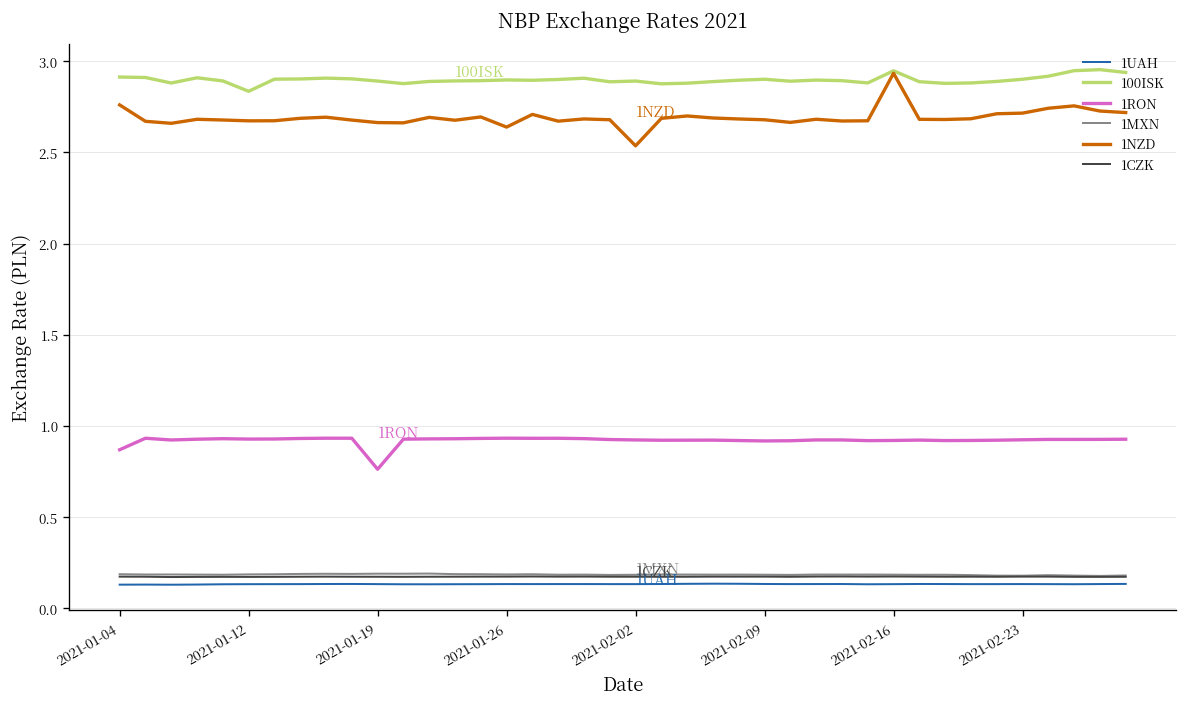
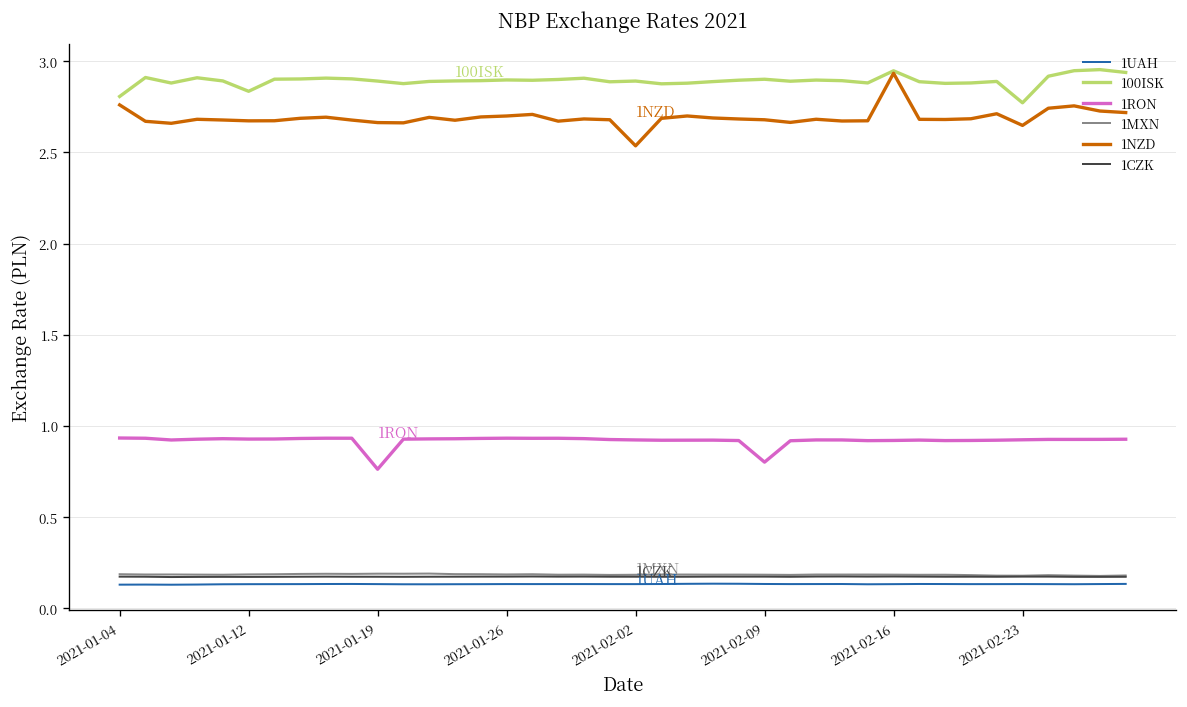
  {
    "1UAH": {
      "2021-01-04": 0.13,
      "2021-01-12": 0.13,
      "2021-01-19": 0.13,
      "2021-01-26": 0.13,
      "2021-02-09": 0.13,
      "2021-02-16": 0.13,
      "2021-02-23": 0.13
    },
    "100ISK": {
-     "2021-01-04": 2.91,
+     "2021-01-04": 2.81,
      "2021-01-12": 2.84,
      "2021-01-19": 2.89,
      "2021-01-26": 2.90,
      "2021-02-02": 2.89,
      "2021-02-09": 2.90,
-     "2021-02-23": 2.90
+     "2021-02-23": 2.77
    },
    "1RON": {
-     "2021-01-04": 0.87,
+     "2021-01-04": 0.93,
      "2021-01-12": 0.93,
      "2021-01-26": 0.93,
      "2021-02-02": 0.92,
-     "2021-02-09": 0.92,
+     "2021-02-09": 0.80,
      "2021-02-16": 0.92,
      "2021-02-23": 0.92
    },
    "1MXN": {
      "2021-01-19": 0.19
    },
    "1NZD": {
      "2021-01-04": 2.76,
      "2021-01-12": 2.67,
      "2021-01-19": 2.66,
-     "2021-01-26": 2.64,
+     "2021-01-26": 2.70,
      "2021-02-02": 2.54,
      "2021-02-09": 2.68,
-     "2021-02-23": 2.72
+     "2021-02-23": 2.65
    },
    "1CZK": {
      "2021-01-19": 0.17
    }
  }
